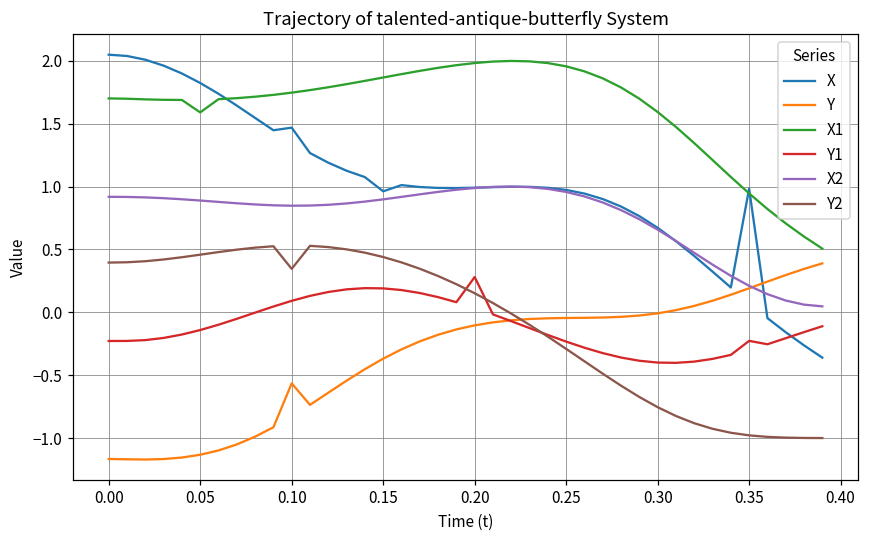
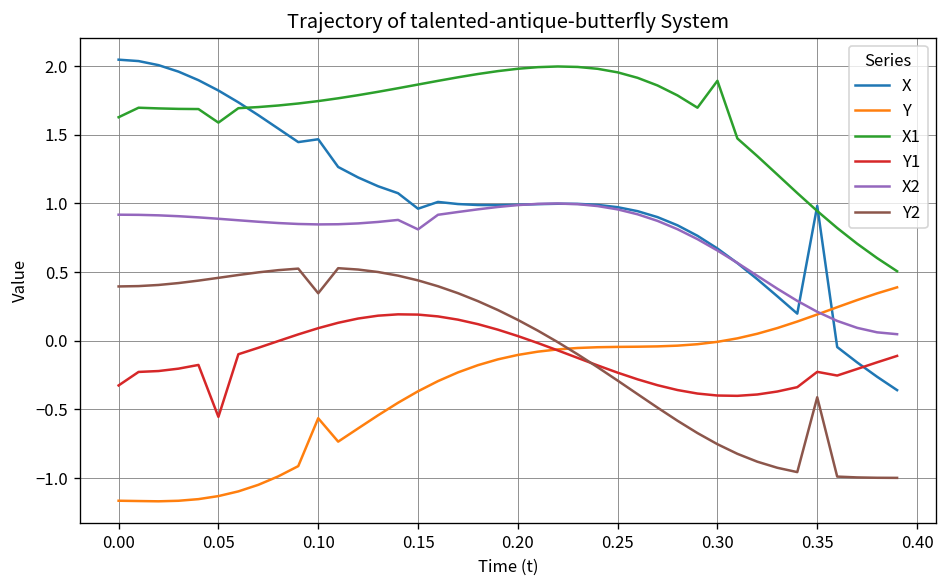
  {
    "X": {
      "0.00": 2.05,
      "0.05": 1.82,
      "0.10": 1.47,
      "0.15": 0.96,
      "0.35": 0.98
    },
    "Y": {
      "0.00": -1.17,
      "0.05": -1.13,
      "0.10": -0.56,
      "0.15": -0.37,
      "0.20": -0.10,
      "0.25": -0.04,
      "0.30": -0.01
    },
    "X1": {
-     "0.00": 1.70,
+     "0.00": 1.63,
      "0.05": 1.59,
      "0.10": 1.75,
      "0.15": 1.87,
      "0.20": 1.98,
      "0.25": 1.96,
-     "0.30": 1.59,
+     "0.30": 1.89,
      "0.35": 0.95
    },
    "Y1": {
-     "0.00": -0.23,
-     "0.05": -0.14,
+     "0.00": -0.33,
+     "0.05": -0.55,
      "0.10": 0.09,
      "0.15": 0.19,
-     "0.20": 0.28,
+     "0.20": 0.03,
      "0.25": -0.23,
      "0.30": -0.40,
      "0.35": -0.23
    },
    "X2": {
      "0.00": 0.92,
      "0.05": 0.89,
      "0.10": 0.85,
-     "0.15": 0.90
+     "0.15": 0.81
    },
    "Y2": {
      "0.00": 0.40,
      "0.05": 0.46,
      "0.10": 0.35,
      "0.15": 0.44,
      "0.20": 0.15,
      "0.25": -0.29,
      "0.30": -0.75,
-     "0.35": -0.98
+     "0.35": -0.41
    }
  }
